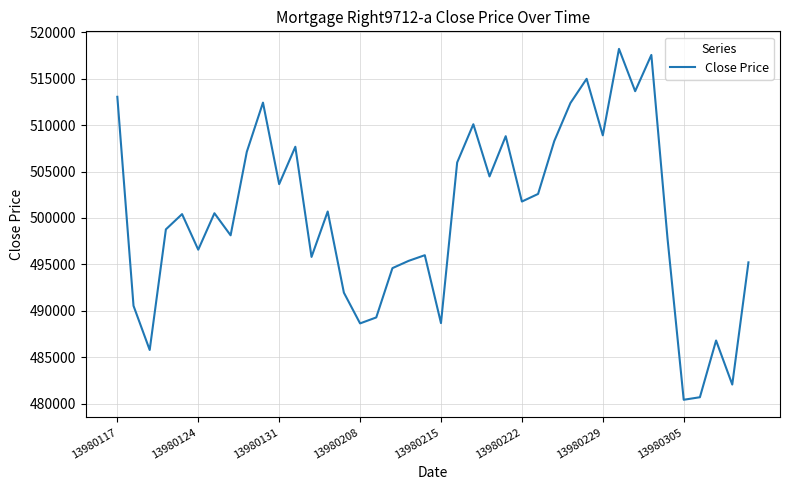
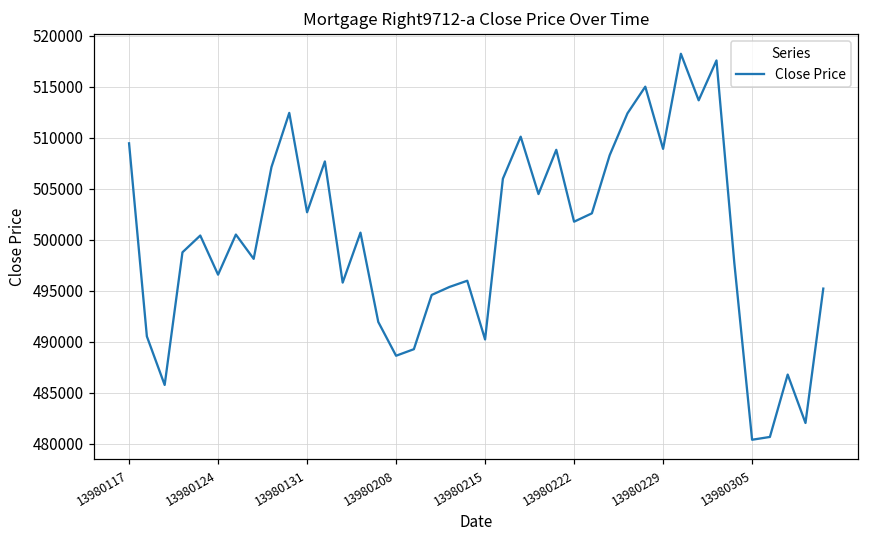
  {
-   "13980117": 513000,
+   "13980117": 509000,
    "13980124": 497000,
-   "13980131": 504000,
+   "13980131": 503000,
    "13980208": 489000,
-   "13980215": 489000,
+   "13980215": 490000,
    "13980222": 502000,
    "13980229": 509000,
    "13980305": 480000
  }
